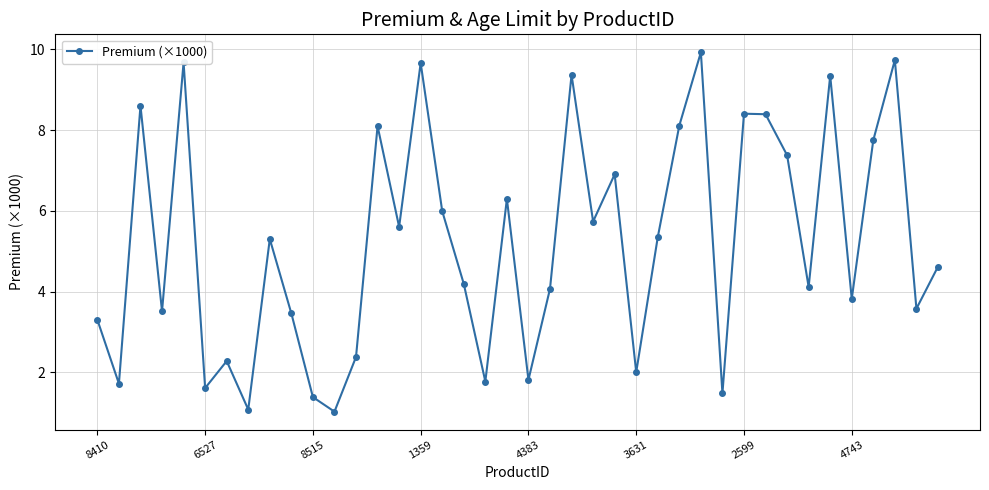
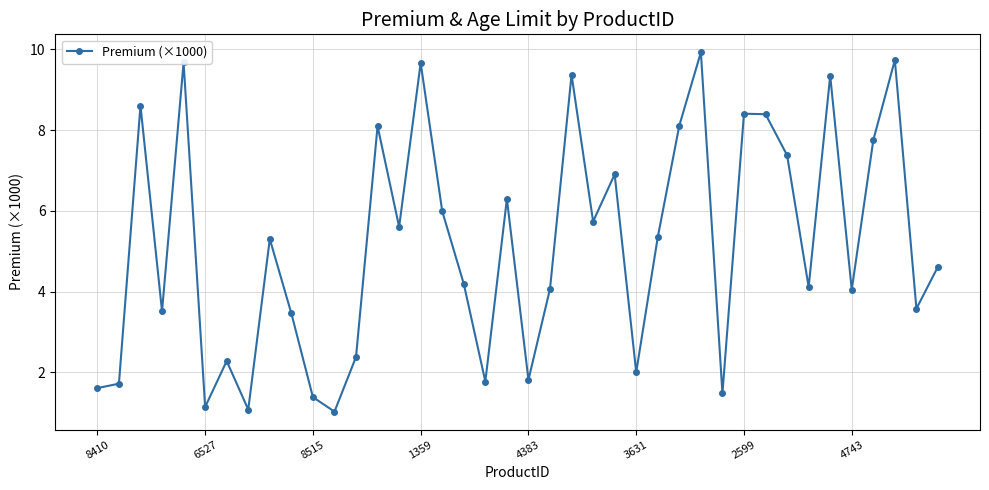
  {
-   "8410": 3.3,
-   "6527": 1.6,
+   "8410": 1.6,
+   "6527": 1.1,
    "8515": 1.4,
    "1359": 9.7,
    "4383": 1.8,
    "3631": 2.0,
    "2599": 8.4,
-   "4743": 3.8
+   "4743": 4.0
  }
